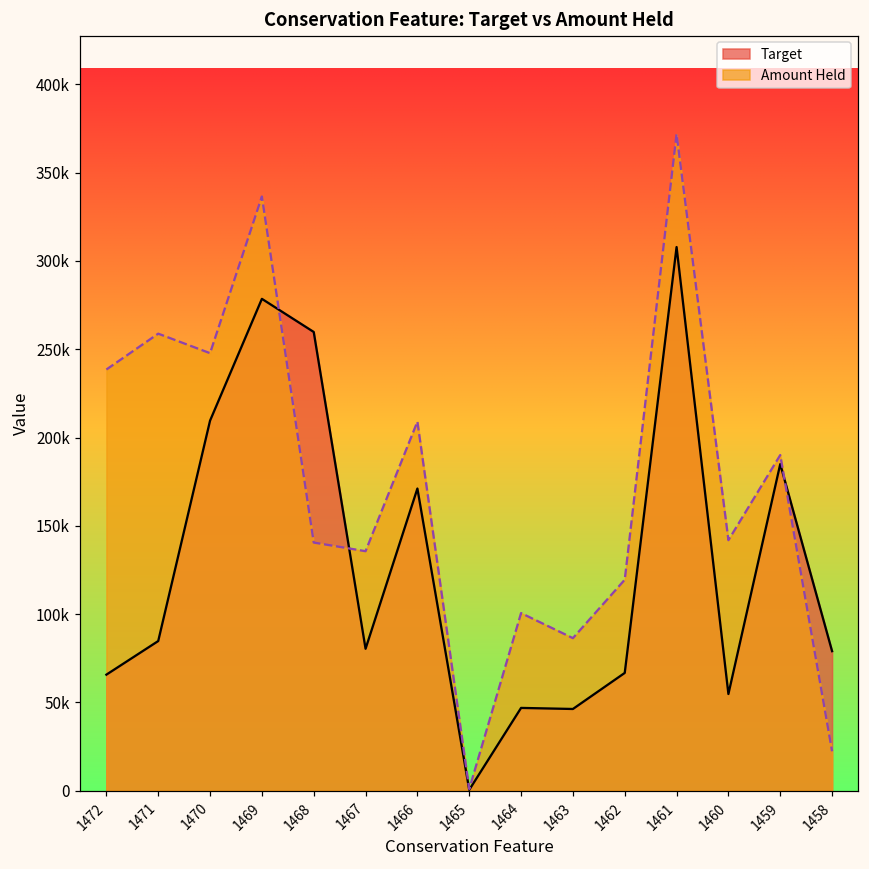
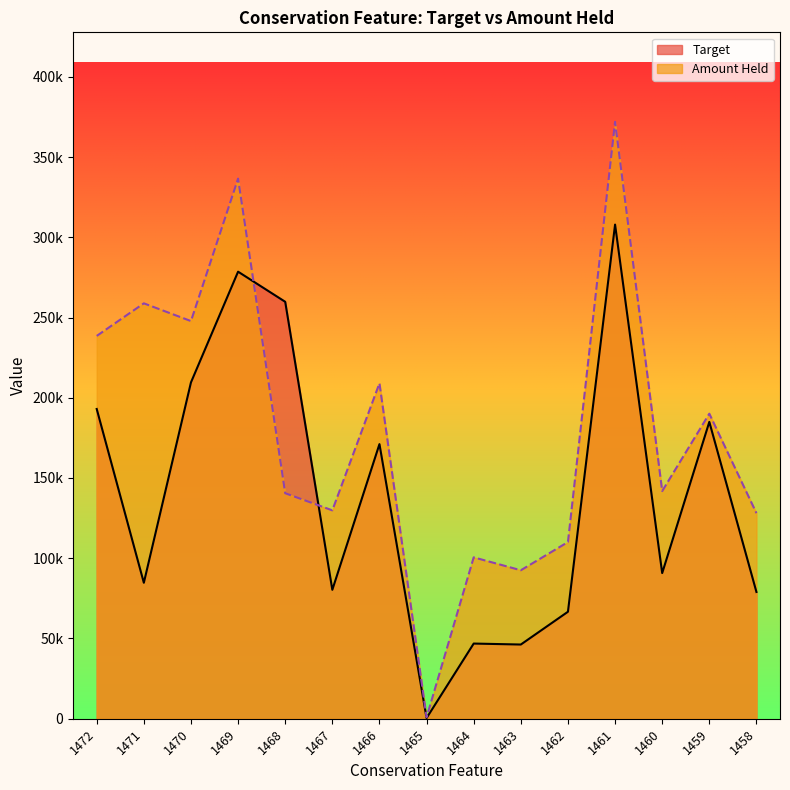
  {
    "Target": {
-     "1472": 66000,
+     "1472": 193000,
      "1471": 85000,
      "1470": 210000,
      "1469": 279000,
      "1468": 260000,
      "1467": 80000,
      "1466": 171000,
      "1464": 47000,
      "1463": 46000,
      "1462": 67000,
      "1461": 308000,
-     "1460": 55000,
+     "1460": 91000,
      "1459": 185000,
      "1458": 79000
    },
    "Amount Held": {
      "1472": 239000,
      "1471": 259000,
      "1470": 248000,
      "1469": 337000,
      "1468": 141000,
-     "1467": 136000,
+     "1467": 130000,
      "1466": 209000,
      "1464": 101000,
-     "1463": 86000,
-     "1462": 119000,
+     "1463": 93000,
+     "1462": 110000,
      "1461": 372000,
      "1460": 142000,
      "1459": 190000,
-     "1458": 22000
+     "1458": 128000
    }
  }
